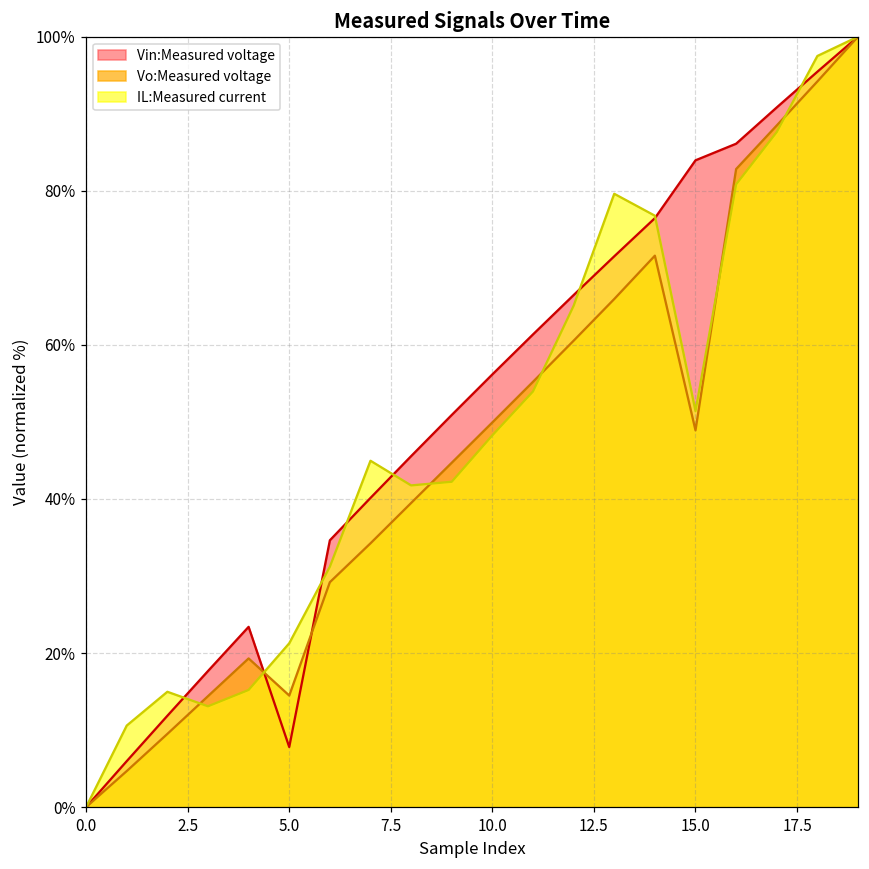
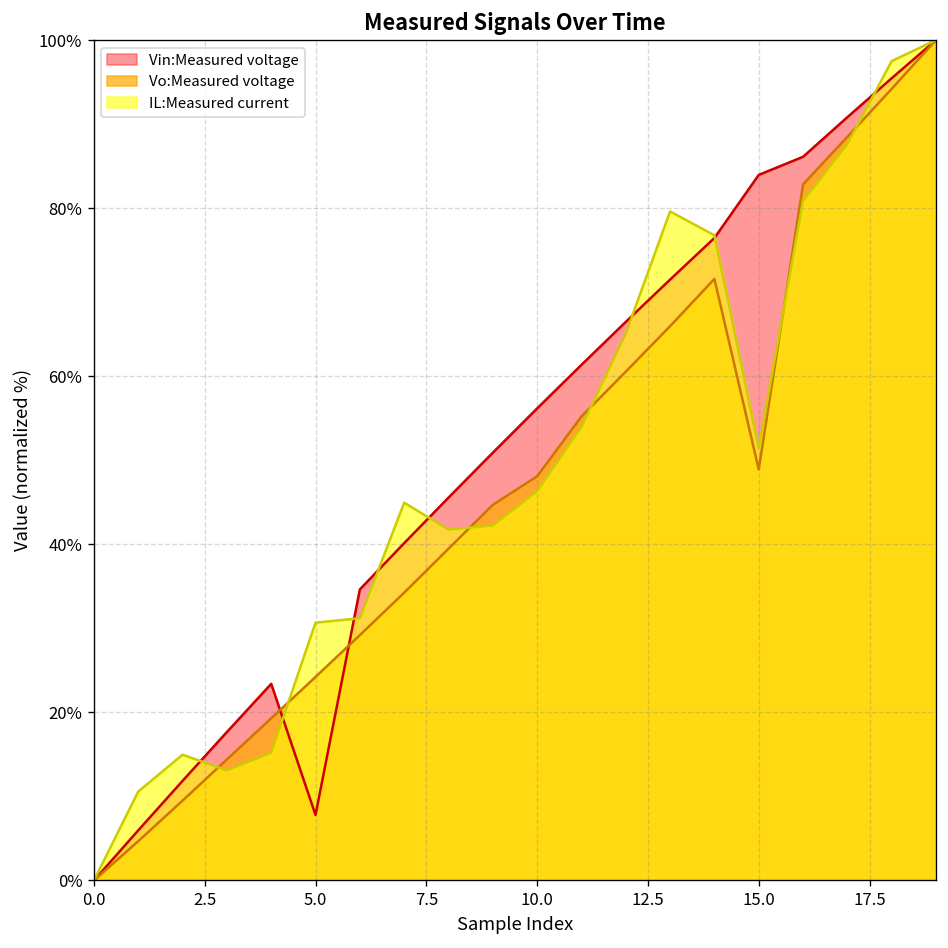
  {
    "Vin:Measured voltage": {
      "5.0": "8%",
      "10.0": "56%",
      "15.0": "84%"
    },
    "Vo:Measured voltage": {
-     "5.0": "14%",
-     "10.0": "50%",
+     "5.0": "24%",
+     "10.0": "48%",
      "15.0": "49%"
    },
    "IL:Measured current": {
-     "5.0": "21%",
-     "10.0": "48%",
+     "5.0": "31%",
+     "10.0": "46%",
      "15.0": "51%"
    }
  }
